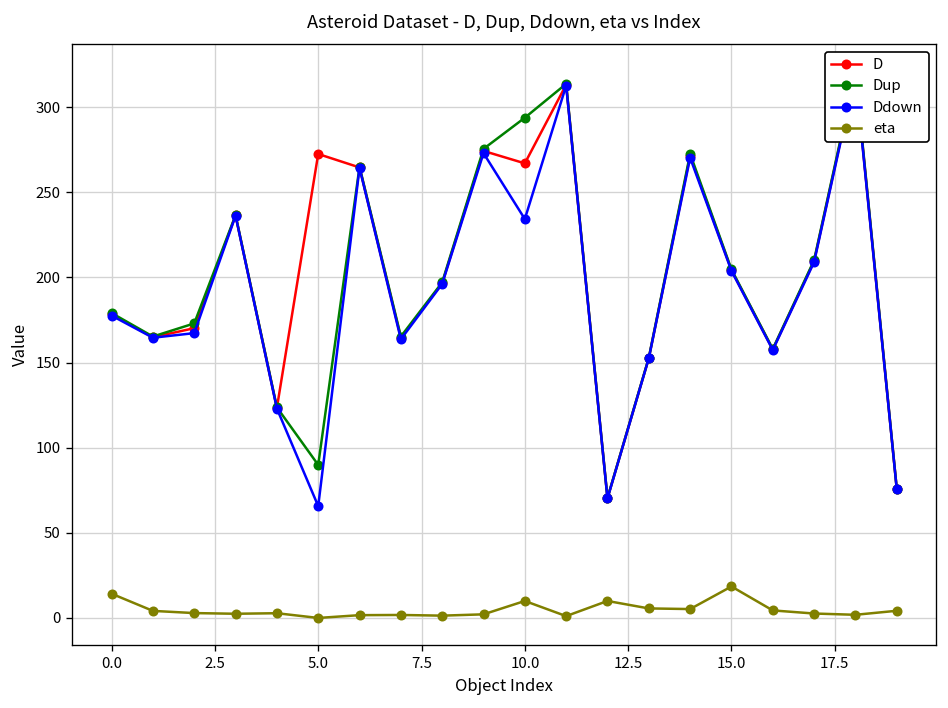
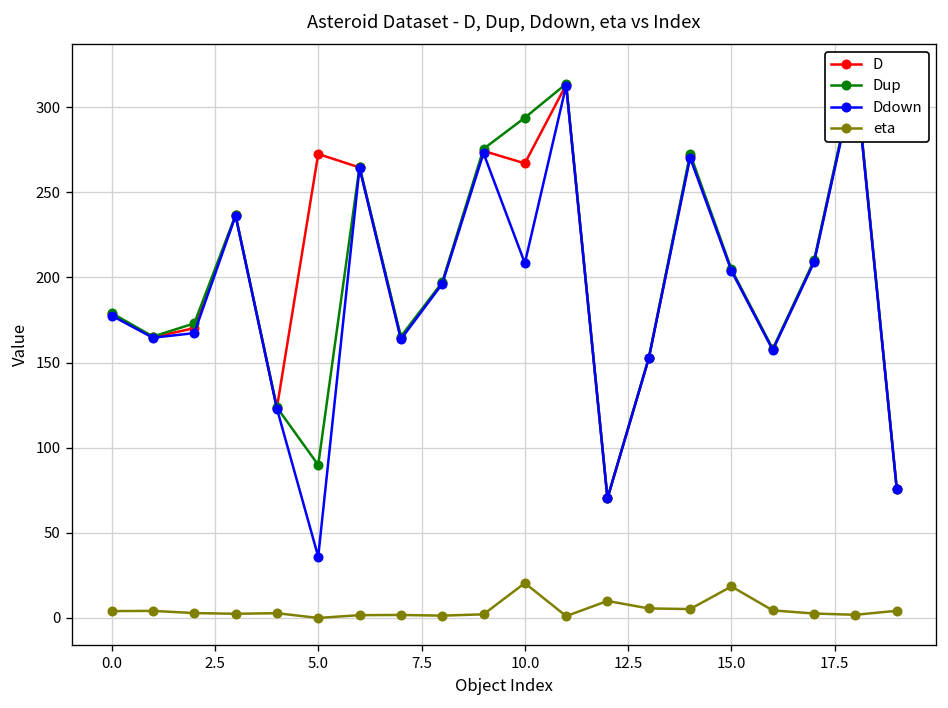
  {
    "D": {
      "5.0": 273,
      "10.0": 267
    },
    "Dup": {
      "5.0": 90,
      "10.0": 294
    },
    "Ddown": {
-     "5.0": 66,
-     "10.0": 234
+     "5.0": 36,
+     "10.0": 208
    },
    "eta": {
-     "0.0": 14,
+     "0.0": 4,
      "5.0": 0,
-     "10.0": 10,
+     "10.0": 21,
      "15.0": 19
    }
  }
